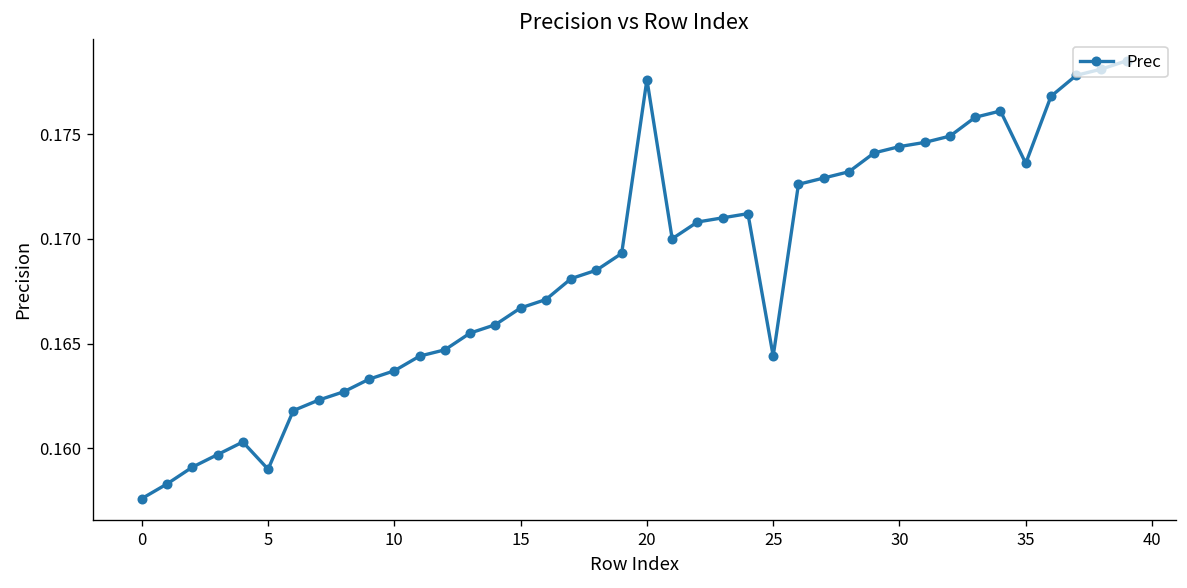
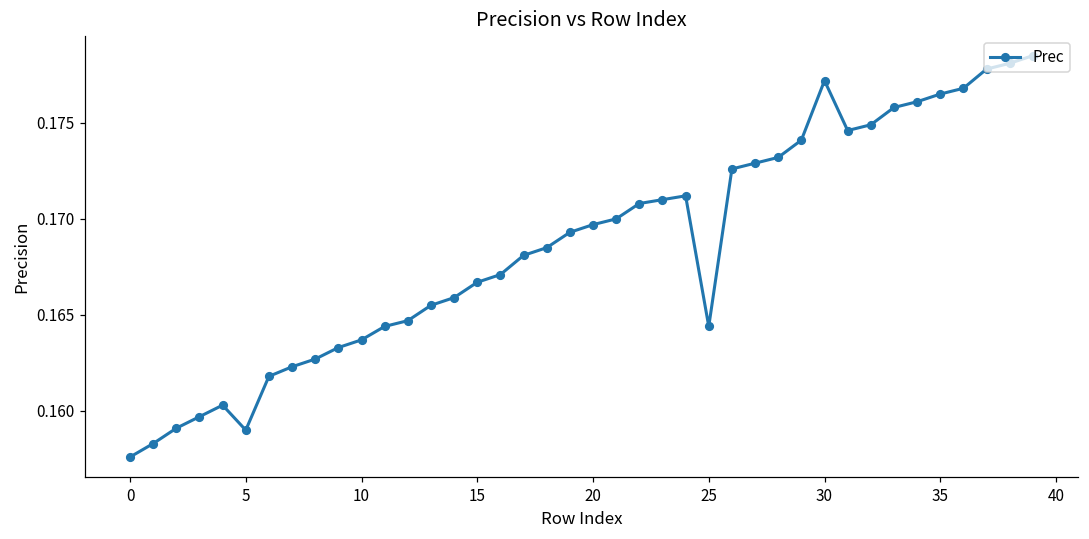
  {
    "0": 0.1576,
    "5": 0.1590,
    "10": 0.1637,
    "15": 0.1667,
-   "20": 0.1776,
+   "20": 0.1697,
    "25": 0.1644,
-   "30": 0.1744,
-   "35": 0.1736
+   "30": 0.1772,
+   "35": 0.1765
  }
